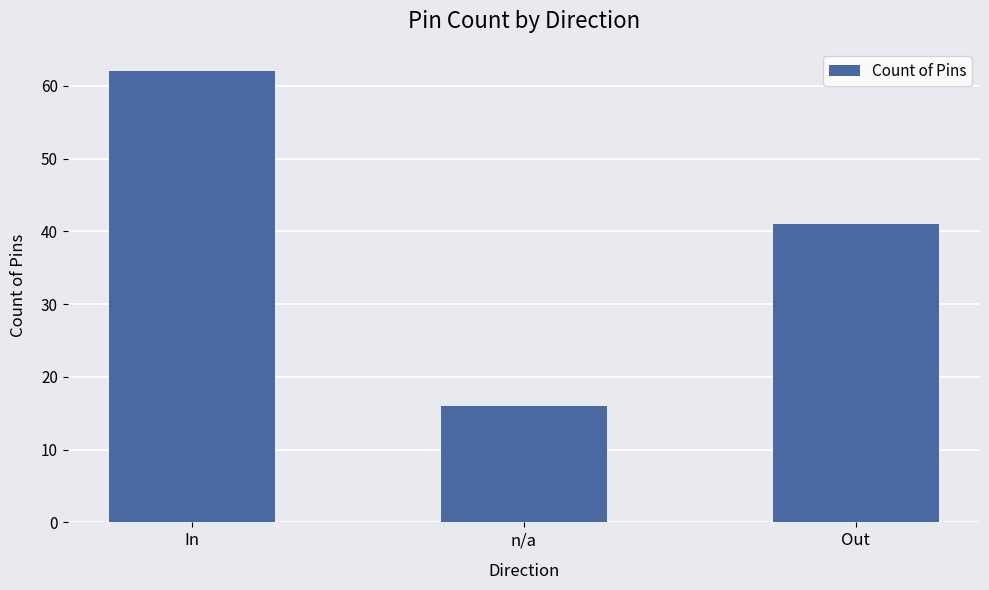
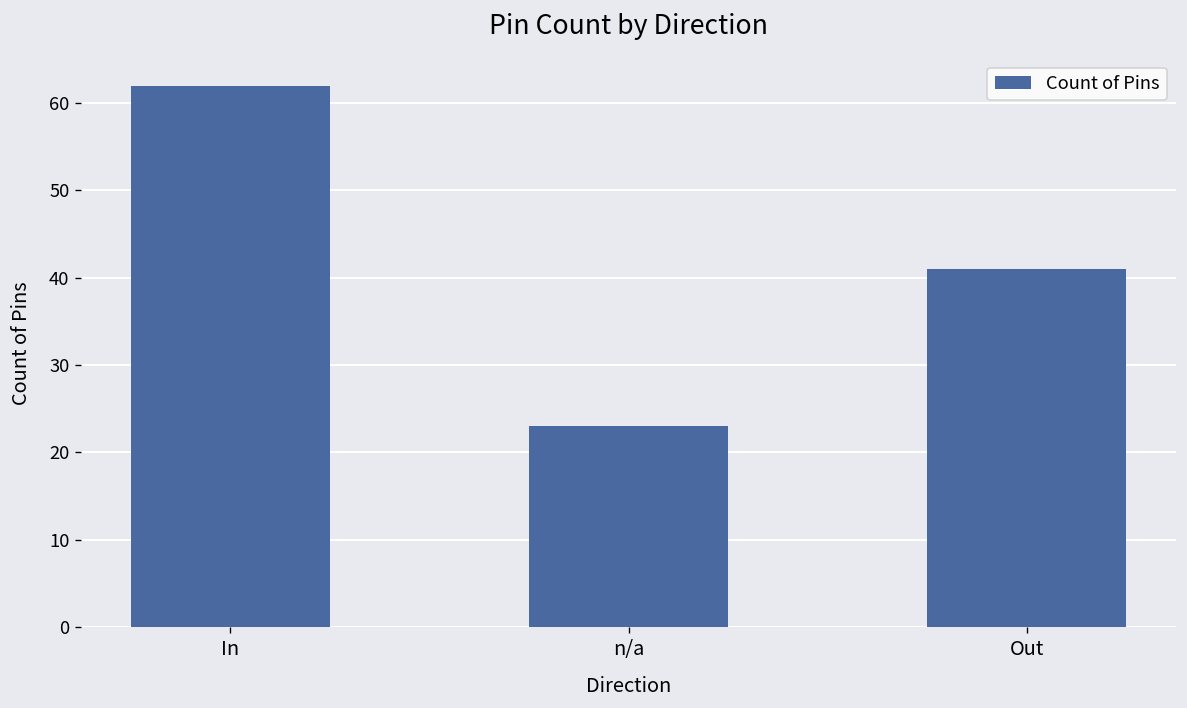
  {
    "In": 62,
-   "n/a": 16,
+   "n/a": 23,
    "Out": 41
  }
